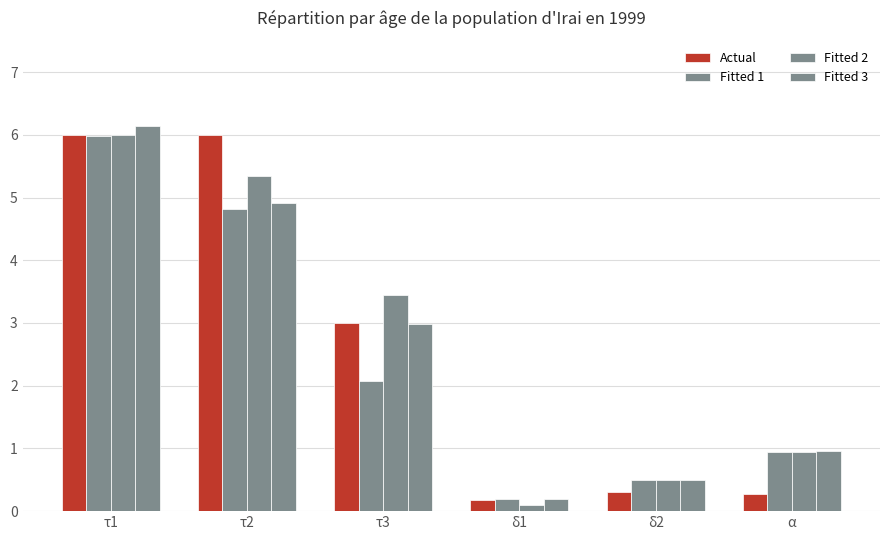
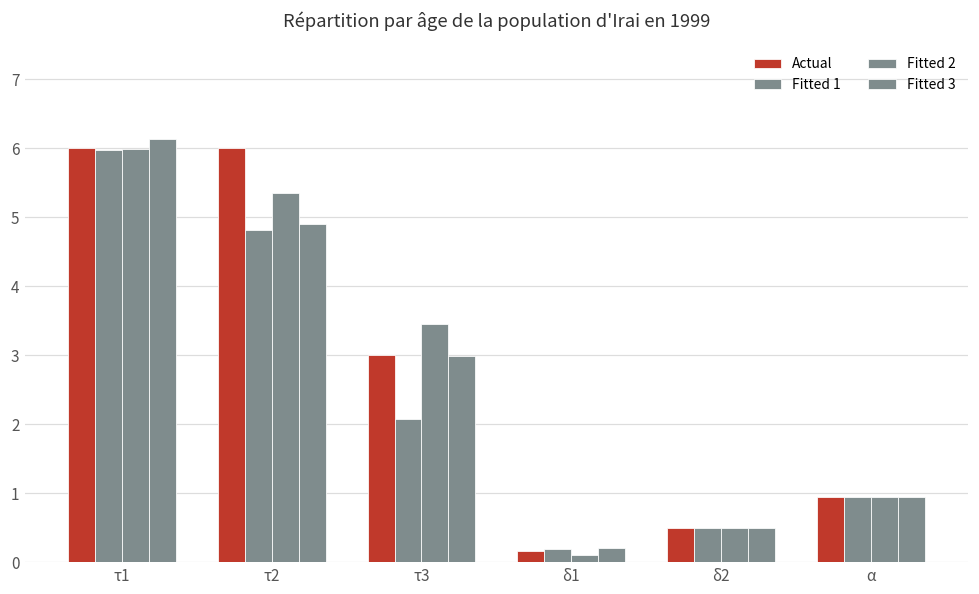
  {
    "Actual": {
      "τ1": 6.0,
      "τ2": 6.0,
      "τ3": 3.0,
      "δ1": 0.2,
-     "δ2": 0.3,
-     "α": 0.3
+     "δ2": 0.5,
+     "α": 1.0
    }
  }
